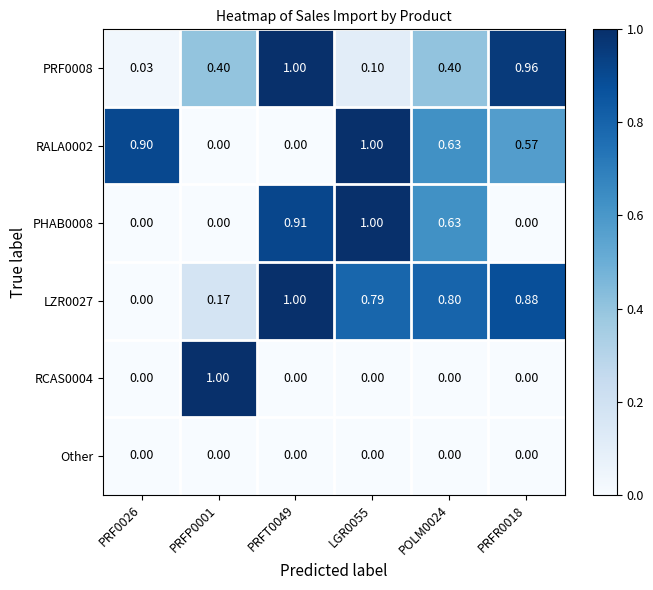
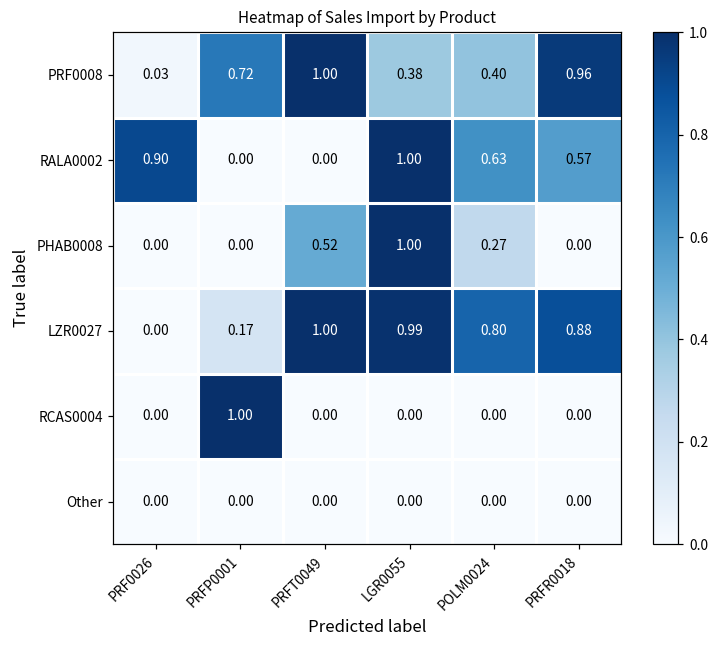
  {
    "PRF0008": {
      "PRF0026": 0.03,
-     "PRFP0001": 0.40,
+     "PRFP0001": 0.72,
      "PRFT0049": 1.00,
-     "LGR0055": 0.10,
+     "LGR0055": 0.38,
      "POLM0024": 0.40,
      "PRFR0018": 0.96
    },
    "RALA0002": {
      "PRF0026": 0.90,
      "PRFP0001": 0.00,
      "PRFT0049": 0.00,
      "LGR0055": 1.00,
      "POLM0024": 0.63,
      "PRFR0018": 0.57
    },
    "PHAB0008": {
      "PRF0026": 0.00,
      "PRFP0001": 0.00,
-     "PRFT0049": 0.91,
+     "PRFT0049": 0.52,
      "LGR0055": 1.00,
-     "POLM0024": 0.63,
+     "POLM0024": 0.27,
      "PRFR0018": 0.00
    },
    "LZR0027": {
      "PRF0026": 0.00,
      "PRFP0001": 0.17,
      "PRFT0049": 1.00,
-     "LGR0055": 0.79,
+     "LGR0055": 0.99,
      "POLM0024": 0.80,
      "PRFR0018": 0.88
    },
    "RCAS0004": {
      "PRF0026": 0.00,
      "PRFP0001": 1.00,
      "PRFT0049": 0.00,
      "LGR0055": 0.00,
      "POLM0024": 0.00,
      "PRFR0018": 0.00
    },
    "Other": {
      "PRF0026": 0.00,
      "PRFP0001": 0.00,
      "PRFT0049": 0.00,
      "LGR0055": 0.00,
      "POLM0024": 0.00,
      "PRFR0018": 0.00
    }
  }
